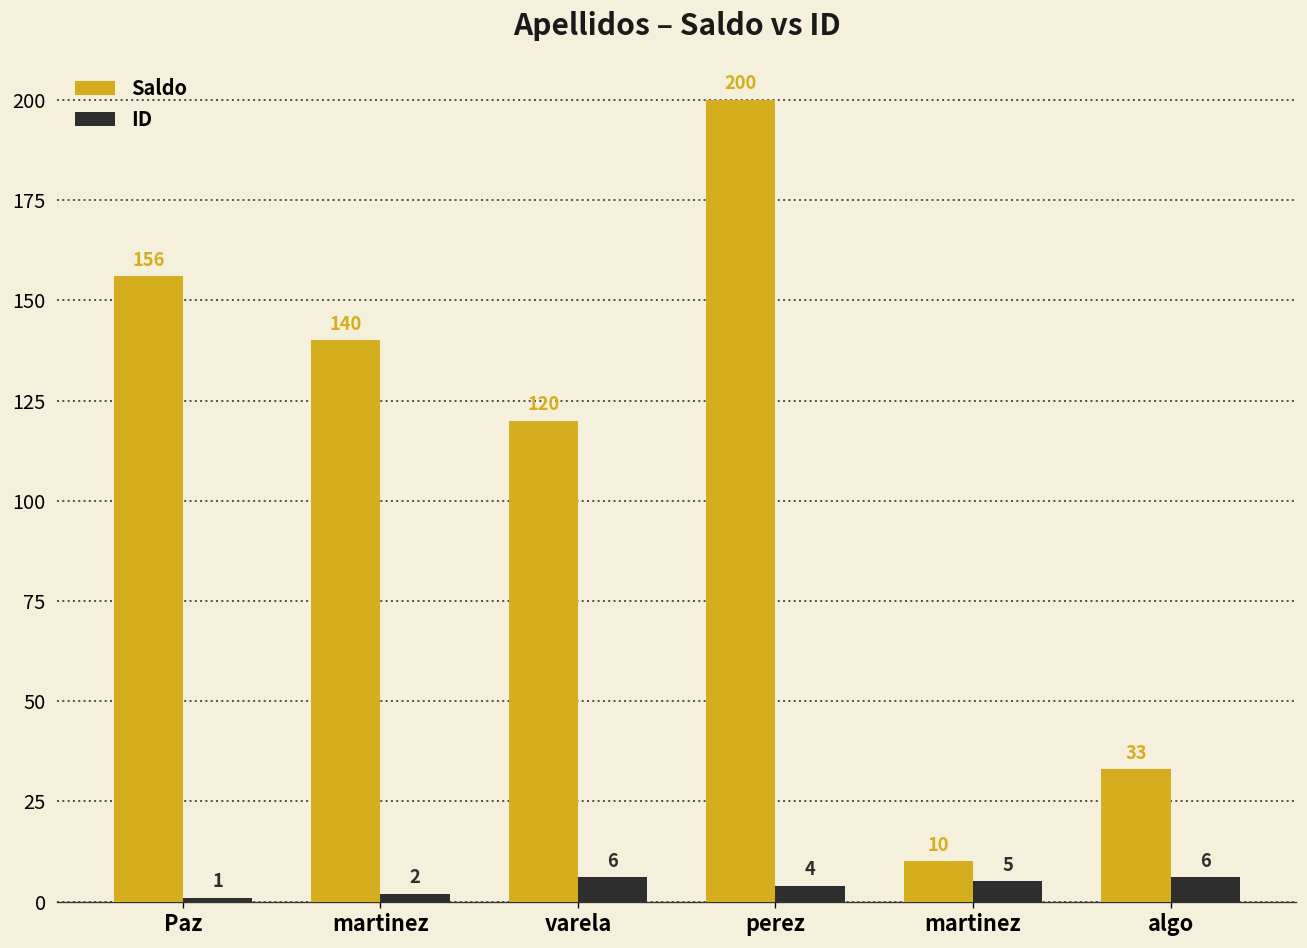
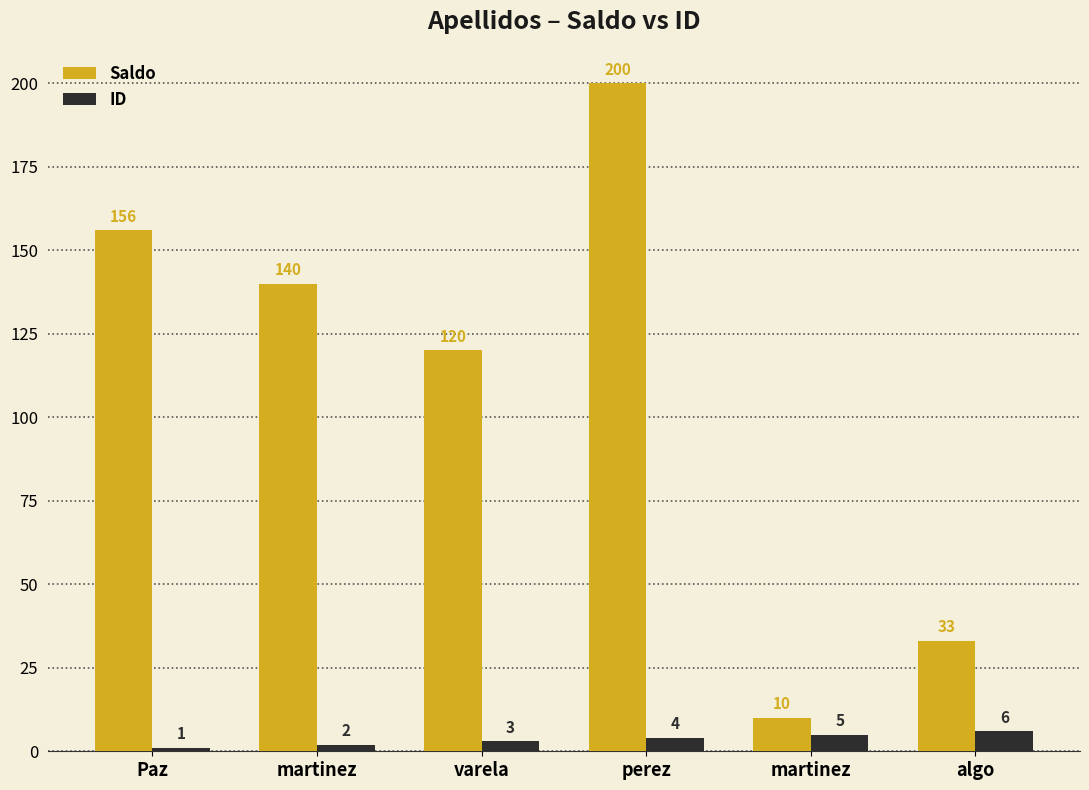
  {
    "Saldo": {
      "Paz": 156,
      "varela": 120,
      "perez": 200,
      "algo": 33
    },
    "ID": {
      "Paz": 1,
-     "varela": 6,
+     "varela": 3,
      "perez": 4,
      "algo": 6
    }
  }
